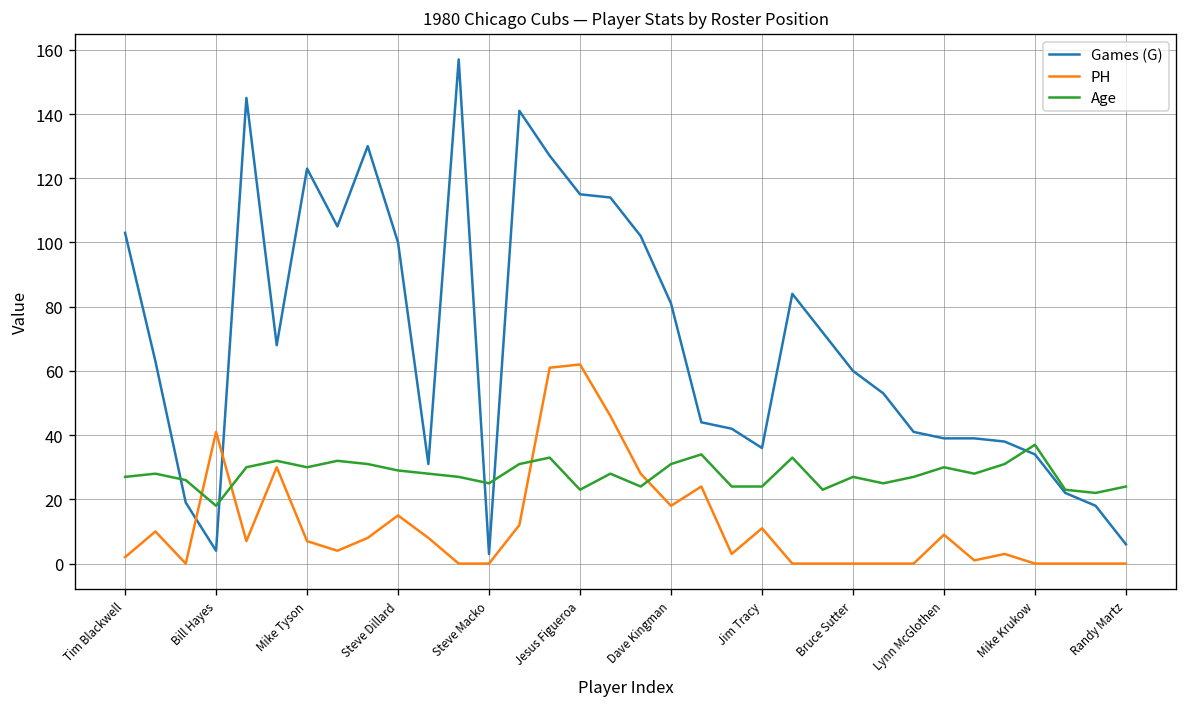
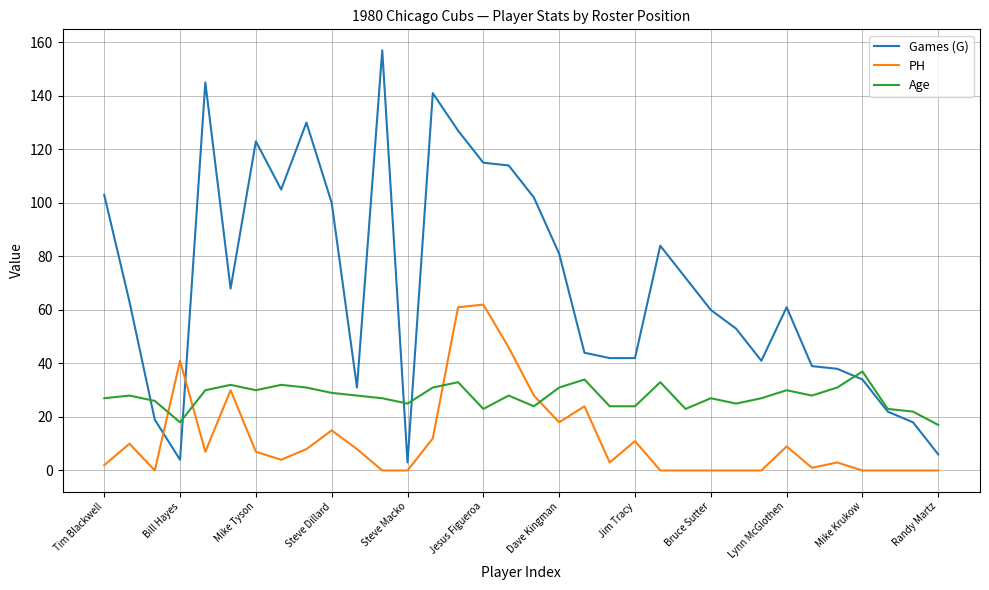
  {
    "Games (G)": {
      "Tim Blackwell": 103,
      "Bill Hayes": 4,
      "Mike Tyson": 123,
      "Steve Dillard": 100,
      "Steve Macko": 3,
      "Jesus Figueroa": 115,
      "Dave Kingman": 81,
-     "Jim Tracy": 36,
+     "Jim Tracy": 42,
      "Bruce Sutter": 60,
-     "Lynn McGlothen": 39,
+     "Lynn McGlothen": 61,
      "Mike Krukow": 34,
      "Randy Martz": 6
    },
    "PH": {
      "Tim Blackwell": 2,
      "Bill Hayes": 41,
      "Mike Tyson": 7,
      "Steve Dillard": 15,
      "Steve Macko": 0,
      "Jesus Figueroa": 62,
      "Dave Kingman": 18,
      "Jim Tracy": 11,
      "Bruce Sutter": 0,
      "Lynn McGlothen": 9,
      "Mike Krukow": 0,
      "Randy Martz": 0
    },
    "Age": {
      "Tim Blackwell": 27,
      "Bill Hayes": 18,
      "Mike Tyson": 30,
      "Steve Dillard": 29,
      "Steve Macko": 25,
      "Jesus Figueroa": 23,
      "Dave Kingman": 31,
      "Jim Tracy": 24,
      "Bruce Sutter": 27,
      "Lynn McGlothen": 30,
      "Mike Krukow": 37,
-     "Randy Martz": 24
+     "Randy Martz": 17
    }
  }
